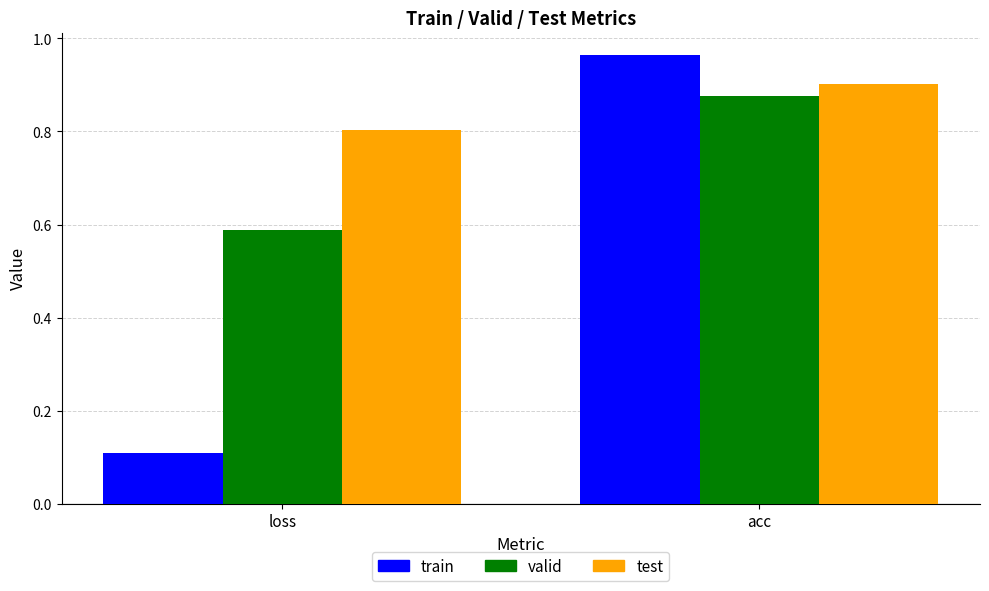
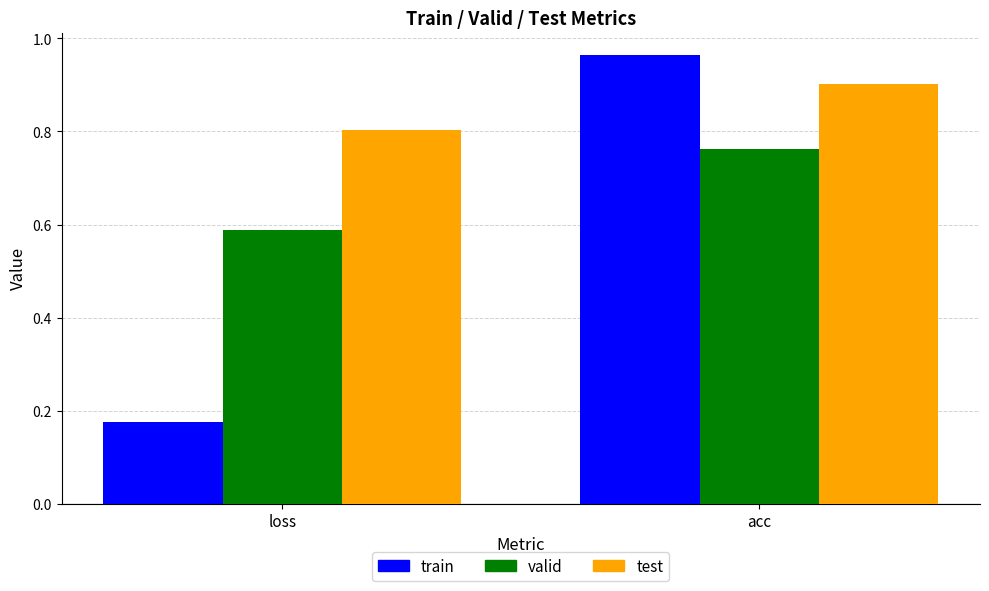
  {
    "train": {
-     "loss": 0.11,
+     "loss": 0.17,
      "acc": 0.96
    },
    "valid": {
      "loss": 0.59,
-     "acc": 0.88
+     "acc": 0.76
    },
    "test": {
      "loss": 0.80,
      "acc": 0.90
    }
  }
